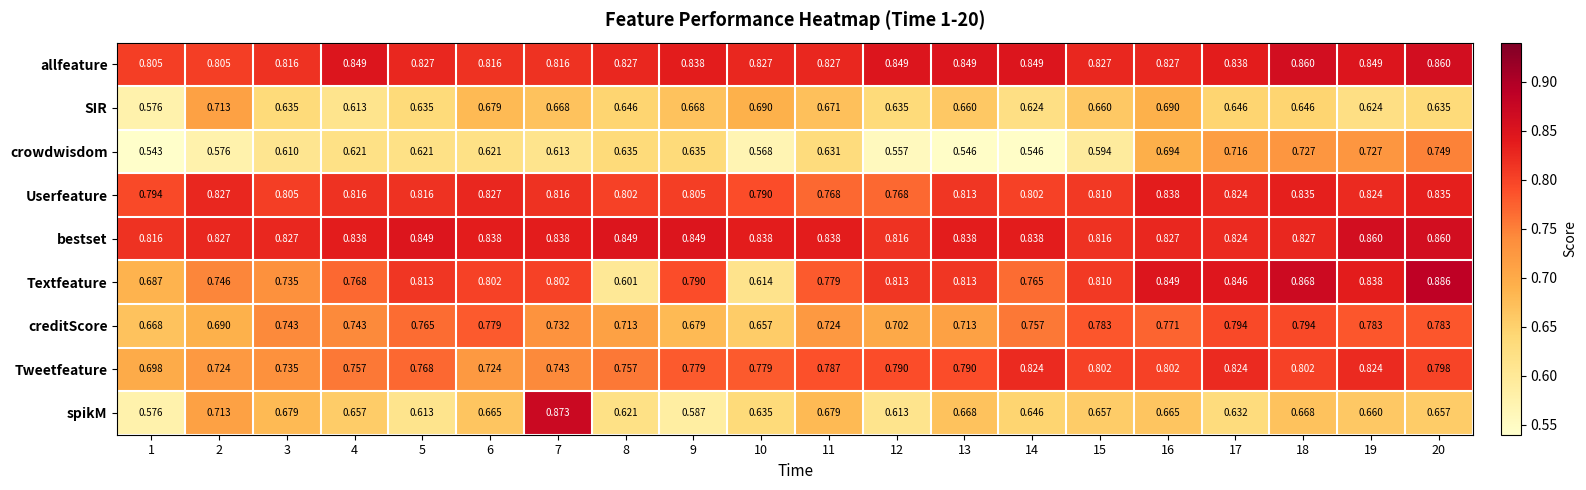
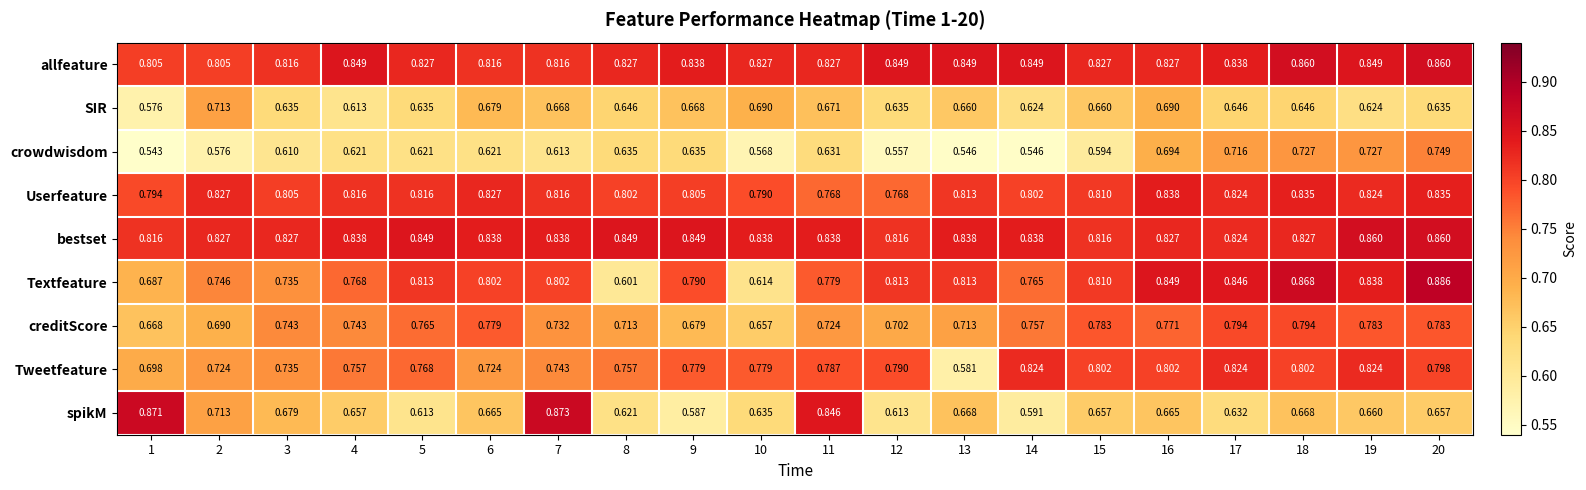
  {
    "allfeature": {
      "1": 0.805,
      "2": 0.805,
      "3": 0.816,
      "4": 0.849,
      "5": 0.827,
      "6": 0.816,
      "7": 0.816,
      "8": 0.827,
      "9": 0.838,
      "10": 0.827,
      "11": 0.827,
      "12": 0.849,
      "13": 0.849,
      "14": 0.849,
      "15": 0.827,
      "16": 0.827,
      "17": 0.838,
      "18": 0.860,
      "19": 0.849,
      "20": 0.860
    },
    "SIR": {
      "1": 0.576,
      "2": 0.713,
      "3": 0.635,
      "4": 0.613,
      "5": 0.635,
      "6": 0.679,
      "7": 0.668,
      "8": 0.646,
      "9": 0.668,
      "10": 0.690,
      "11": 0.671,
      "12": 0.635,
      "13": 0.660,
      "14": 0.624,
      "15": 0.660,
      "16": 0.690,
      "17": 0.646,
      "18": 0.646,
      "19": 0.624,
      "20": 0.635
    },
    "crowdwisdom": {
      "1": 0.543,
      "2": 0.576,
      "3": 0.610,
      "4": 0.621,
      "5": 0.621,
      "6": 0.621,
      "7": 0.613,
      "8": 0.635,
      "9": 0.635,
      "10": 0.568,
      "11": 0.631,
      "12": 0.557,
      "13": 0.546,
      "14": 0.546,
      "15": 0.594,
      "16": 0.694,
      "17": 0.716,
      "18": 0.727,
      "19": 0.727,
      "20": 0.749
    },
    "Userfeature": {
      "1": 0.794,
      "2": 0.827,
      "3": 0.805,
      "4": 0.816,
      "5": 0.816,
      "6": 0.827,
      "7": 0.816,
      "8": 0.802,
      "9": 0.805,
      "10": 0.790,
      "11": 0.768,
      "12": 0.768,
      "13": 0.813,
      "14": 0.802,
      "15": 0.810,
      "16": 0.838,
      "17": 0.824,
      "18": 0.835,
      "19": 0.824,
      "20": 0.835
    },
    "bestset": {
      "1": 0.816,
      "2": 0.827,
      "3": 0.827,
      "4": 0.838,
      "5": 0.849,
      "6": 0.838,
      "7": 0.838,
      "8": 0.849,
      "9": 0.849,
      "10": 0.838,
      "11": 0.838,
      "12": 0.816,
      "13": 0.838,
      "14": 0.838,
      "15": 0.816,
      "16": 0.827,
      "17": 0.824,
      "18": 0.827,
      "19": 0.860,
      "20": 0.860
    },
    "Textfeature": {
      "1": 0.687,
      "2": 0.746,
      "3": 0.735,
      "4": 0.768,
      "5": 0.813,
      "6": 0.802,
      "7": 0.802,
      "8": 0.601,
      "9": 0.790,
      "10": 0.614,
      "11": 0.779,
      "12": 0.813,
      "13": 0.813,
      "14": 0.765,
      "15": 0.810,
      "16": 0.849,
      "17": 0.846,
      "18": 0.868,
      "19": 0.838,
      "20": 0.886
    },
    "creditScore": {
      "1": 0.668,
      "2": 0.690,
      "3": 0.743,
      "4": 0.743,
      "5": 0.765,
      "6": 0.779,
      "7": 0.732,
      "8": 0.713,
      "9": 0.679,
      "10": 0.657,
      "11": 0.724,
      "12": 0.702,
      "13": 0.713,
      "14": 0.757,
      "15": 0.783,
      "16": 0.771,
      "17": 0.794,
      "18": 0.794,
      "19": 0.783,
      "20": 0.783
    },
    "Tweetfeature": {
      "1": 0.698,
      "2": 0.724,
      "3": 0.735,
      "4": 0.757,
      "5": 0.768,
      "6": 0.724,
      "7": 0.743,
      "8": 0.757,
      "9": 0.779,
      "10": 0.779,
      "11": 0.787,
      "12": 0.790,
-     "13": 0.790,
+     "13": 0.581,
      "14": 0.824,
      "15": 0.802,
      "16": 0.802,
      "17": 0.824,
      "18": 0.802,
      "19": 0.824,
      "20": 0.798
    },
    "spikM": {
-     "1": 0.576,
+     "1": 0.871,
      "2": 0.713,
      "3": 0.679,
      "4": 0.657,
      "5": 0.613,
      "6": 0.665,
      "7": 0.873,
      "8": 0.621,
      "9": 0.587,
      "10": 0.635,
-     "11": 0.679,
+     "11": 0.846,
      "12": 0.613,
      "13": 0.668,
-     "14": 0.646,
+     "14": 0.591,
      "15": 0.657,
      "16": 0.665,
      "17": 0.632,
      "18": 0.668,
      "19": 0.660,
      "20": 0.657
    }
  }
